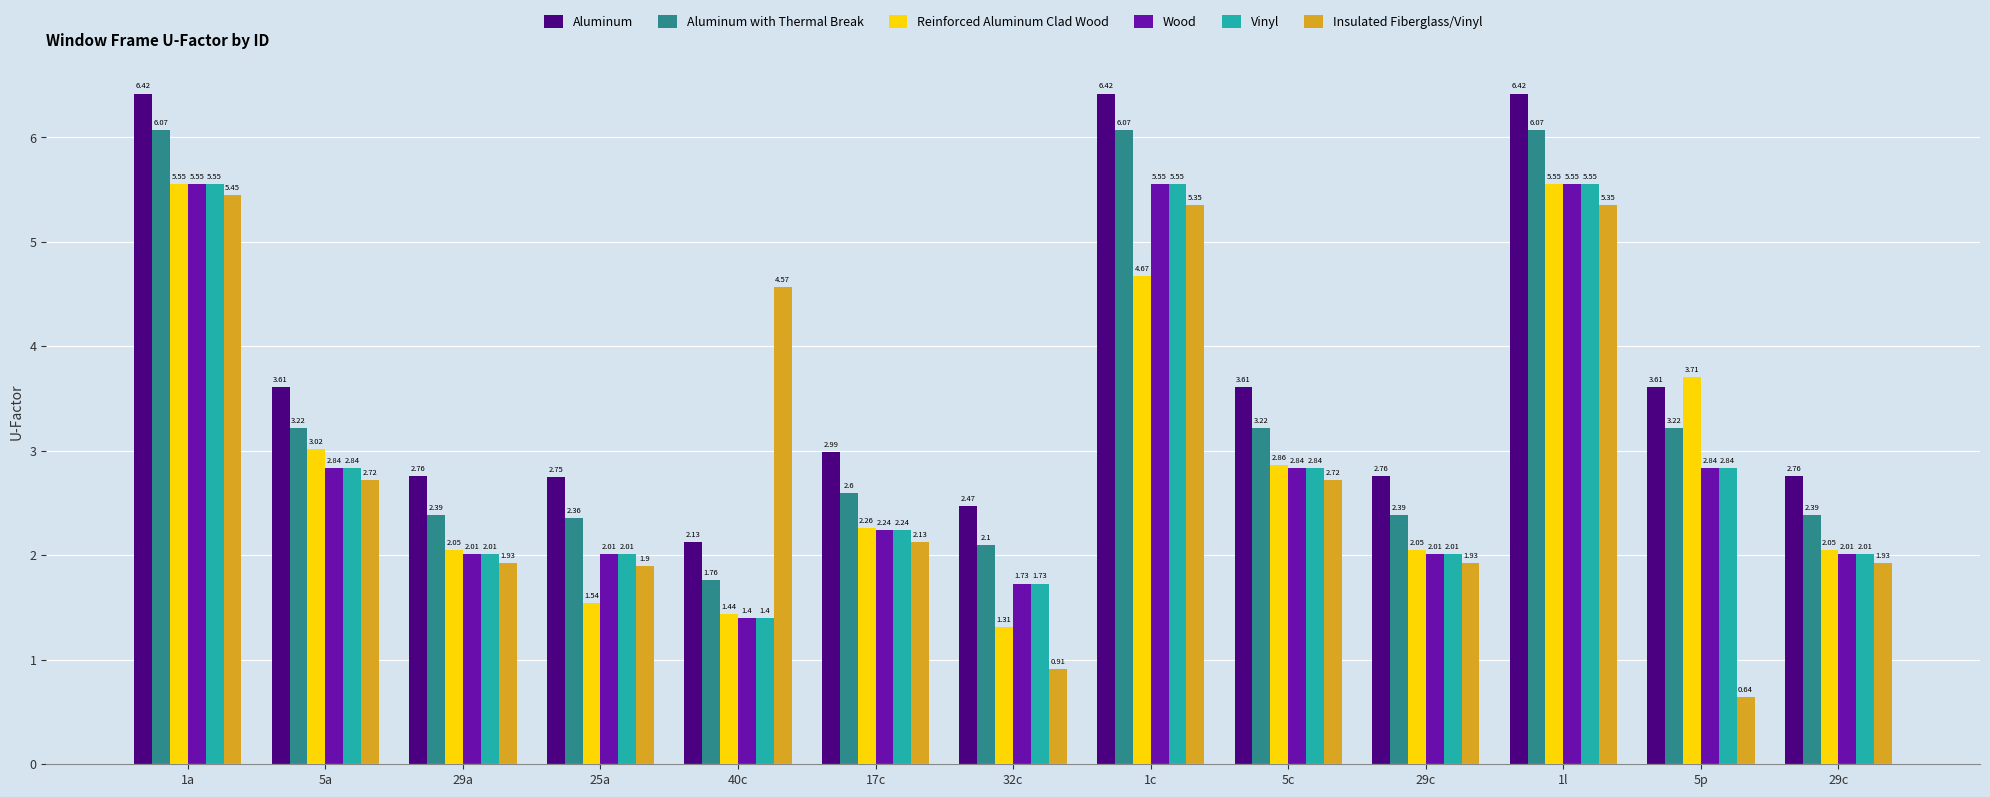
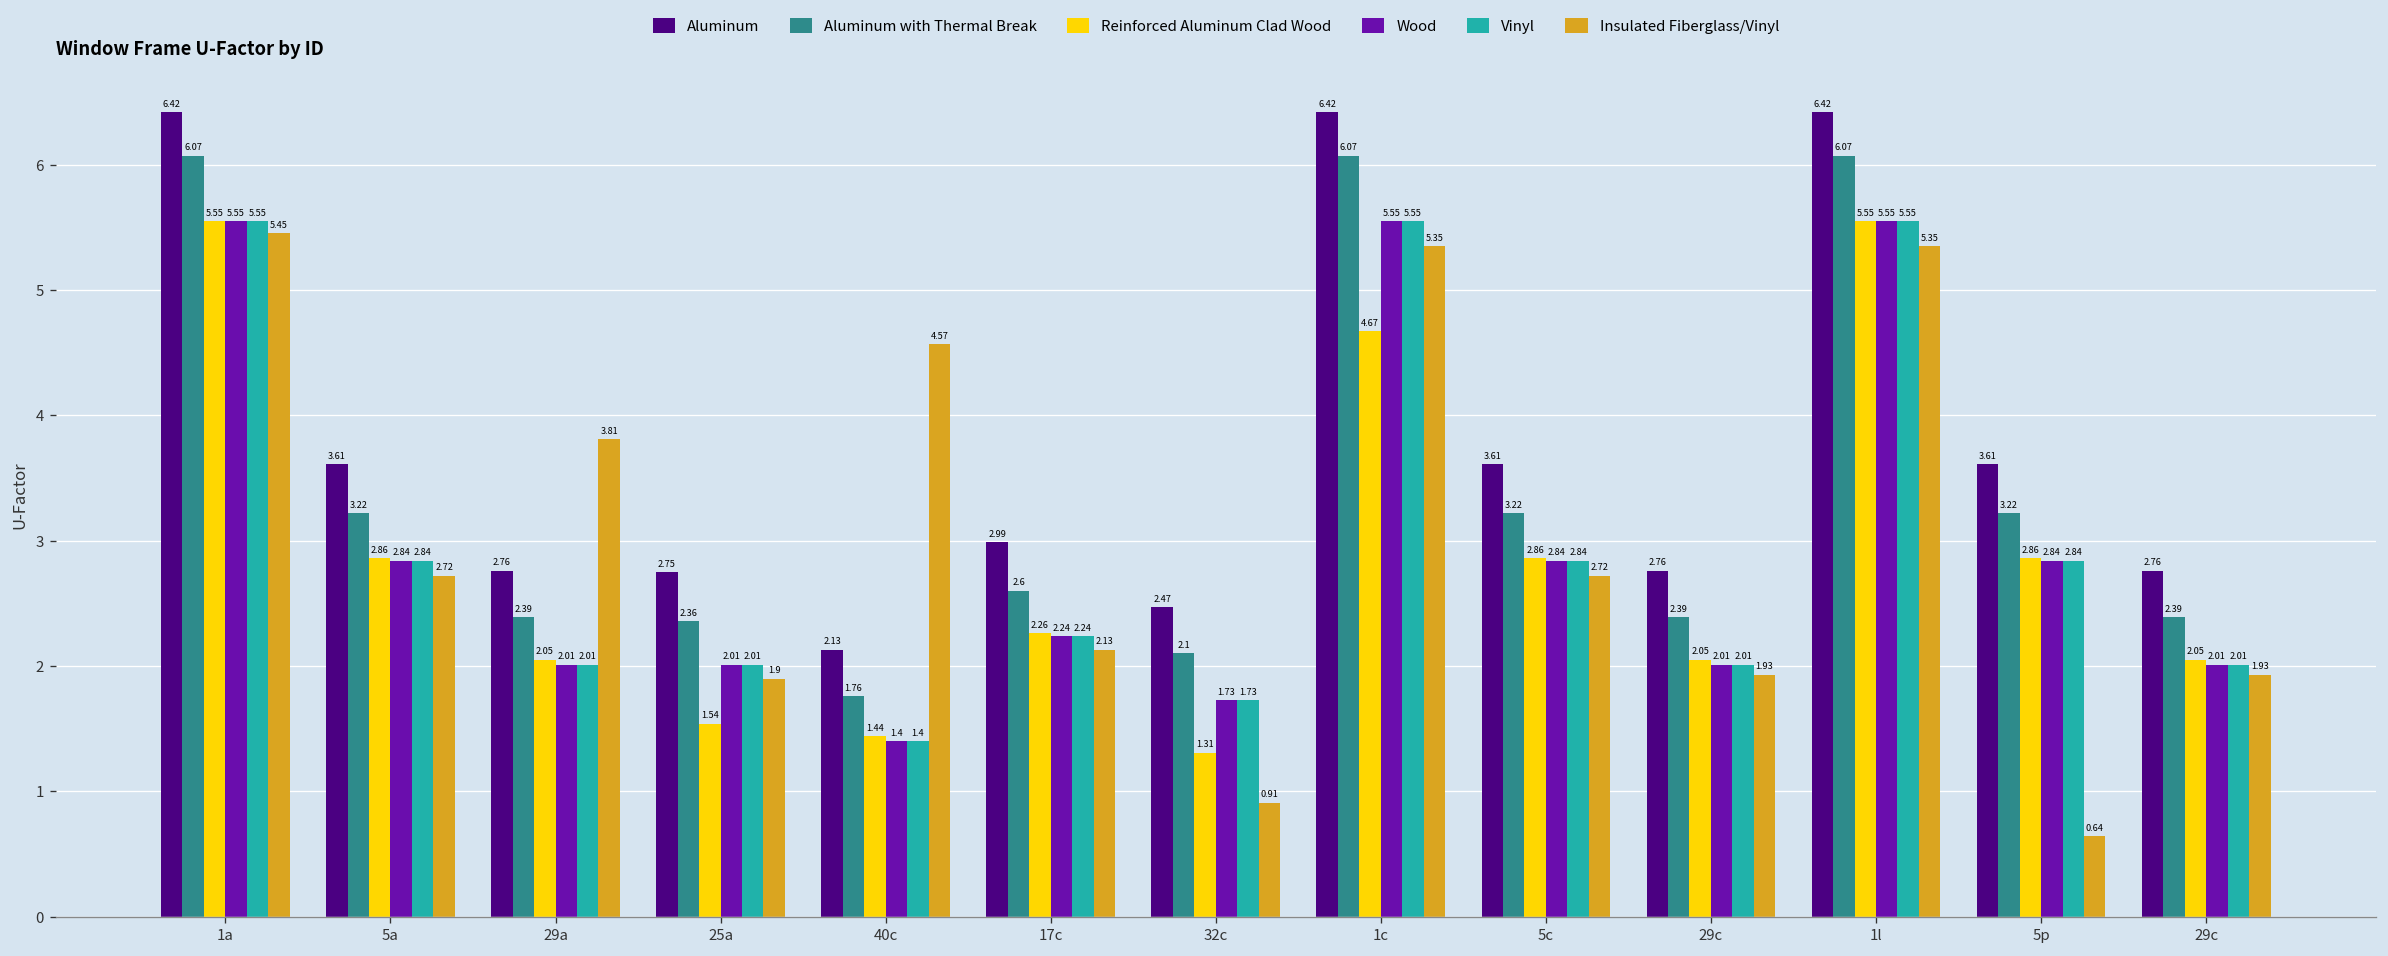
  {
    "Reinforced Aluminum Clad Wood": {
      "1a": 5.55,
-     "5a": 3.02,
+     "5a": 2.86,
      "29a": 2.05,
      "25a": 1.54,
      "40c": 1.44,
      "17c": 2.26,
      "32c": 1.31,
      "1c": 4.67,
      "5c": 2.86,
      "1l": 5.55,
-     "5p": 3.71
+     "5p": 2.86
    },
    "Insulated Fiberglass/Vinyl": {
      "1a": 5.45,
      "5a": 2.72,
-     "29a": 1.93,
+     "29a": 3.81,
      "25a": 1.9,
      "40c": 4.57,
      "17c": 2.13,
      "32c": 0.91,
      "1c": 5.35,
      "5c": 2.72,
      "1l": 5.35,
      "5p": 0.64
    }
  }
